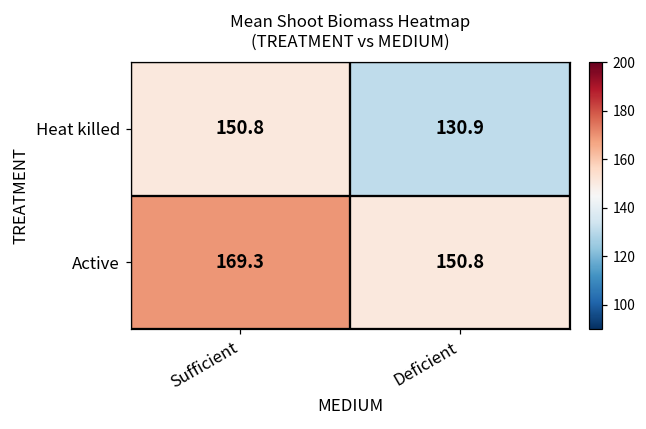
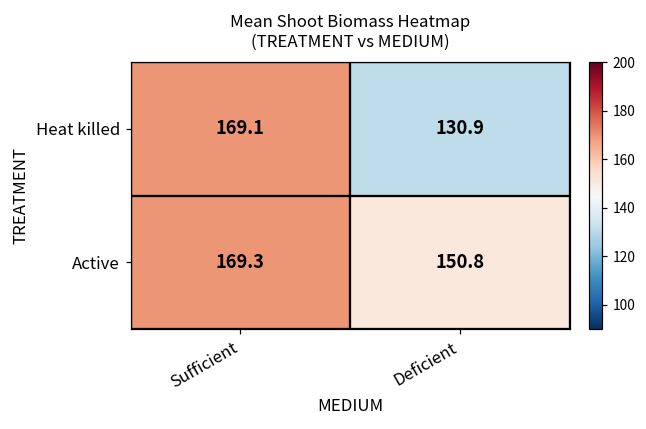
  {
    "Heat killed": {
-     "Sufficient": 150.8,
+     "Sufficient": 169.1,
      "Deficient": 130.9
    },
    "Active": {
      "Sufficient": 169.3,
      "Deficient": 150.8
    }
  }
